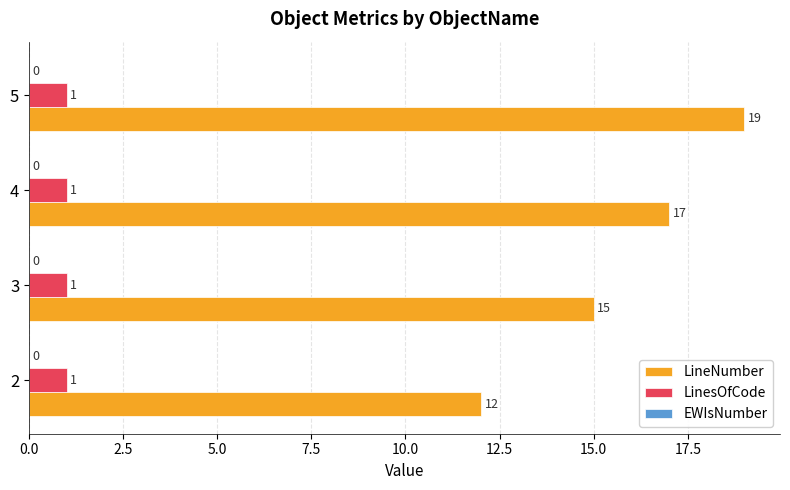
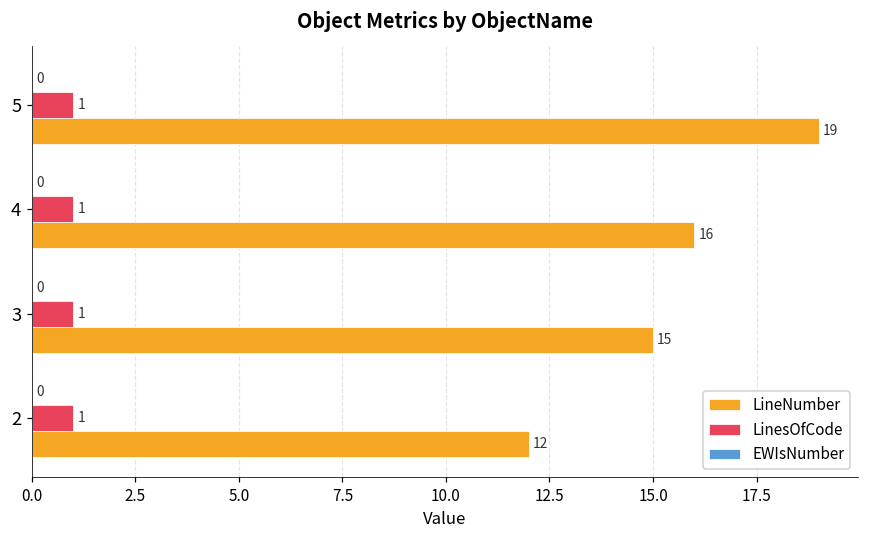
  {
    "LineNumber": {
      "5": 19,
-     "4": 17,
+     "4": 16,
      "3": 15,
      "2": 12
    },
    "LinesOfCode": {
      "5": 1,
      "4": 1,
      "3": 1,
      "2": 1
    },
    "EWIsNumber": {
      "5": 0,
      "4": 0,
      "3": 0,
      "2": 0
    }
  }
